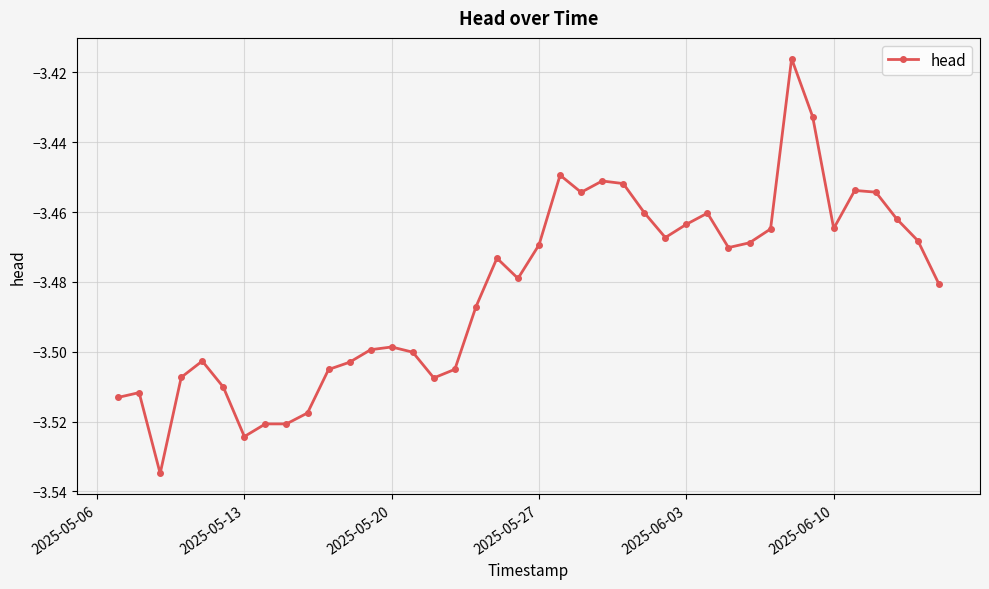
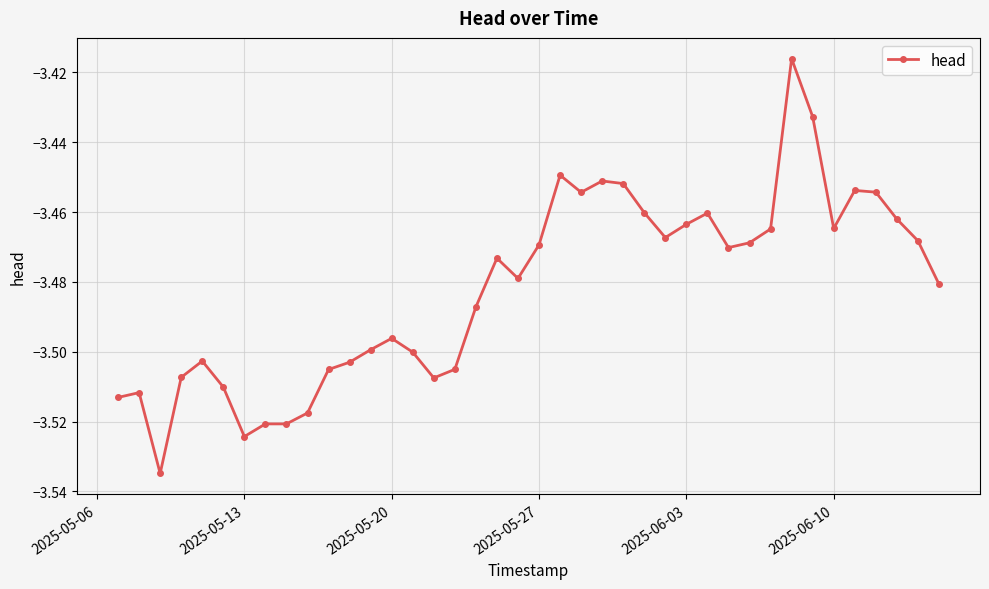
  {
    "2025-05-13": -3.524,
-   "2025-05-20": -3.499,
+   "2025-05-20": -3.496,
    "2025-05-27": -3.469,
    "2025-06-03": -3.464,
    "2025-06-10": -3.465
  }
